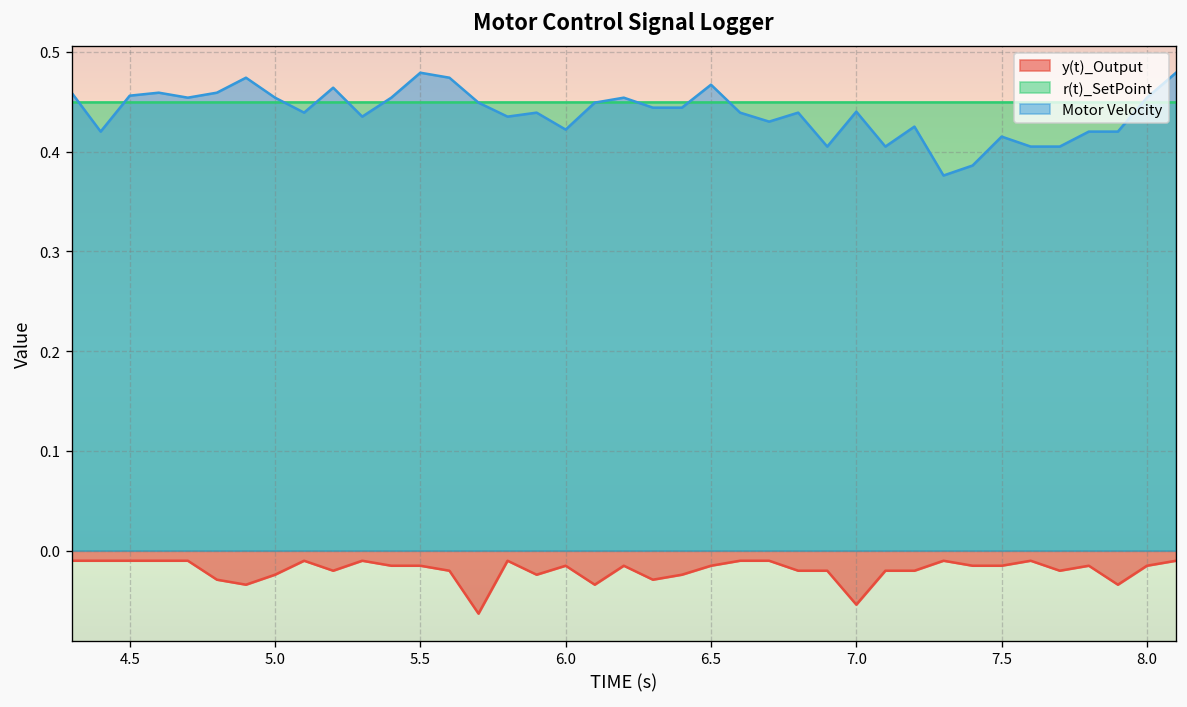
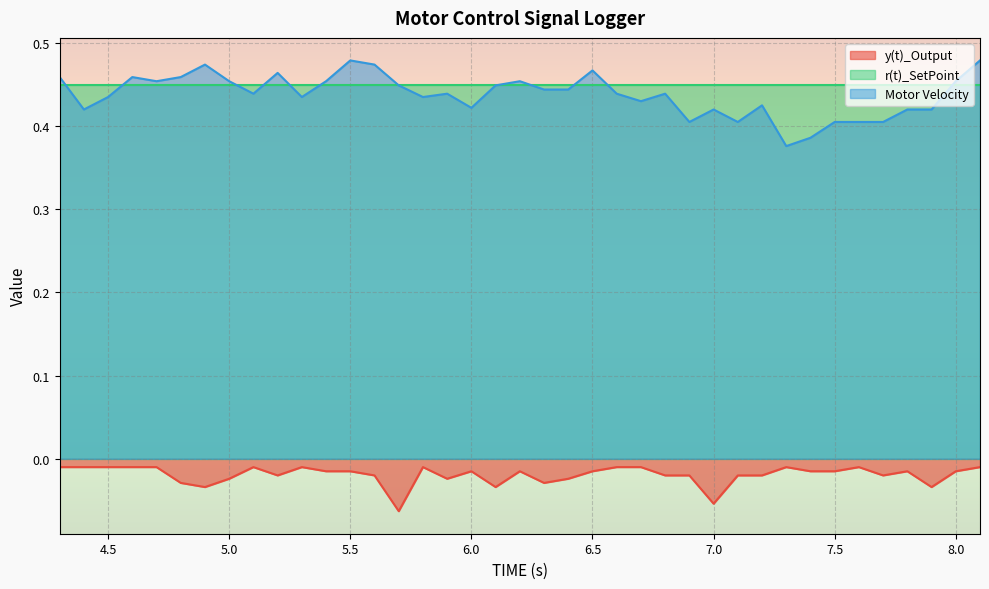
  {
    "r(t)_SetPoint": {
      "4.5": 0.45,
      "5.0": 0.45,
      "5.5": 0.45,
      "6.0": 0.45,
      "6.5": 0.45,
      "7.0": 0.45,
      "7.5": 0.45
    },
    "Motor Velocity": {
-     "4.5": 0.46,
+     "4.5": 0.44,
      "5.0": 0.45,
      "5.5": 0.48,
      "6.0": 0.42,
      "6.5": 0.47,
-     "7.0": 0.44,
-     "7.5": 0.42
+     "7.0": 0.42,
+     "7.5": 0.41
    }
  }
